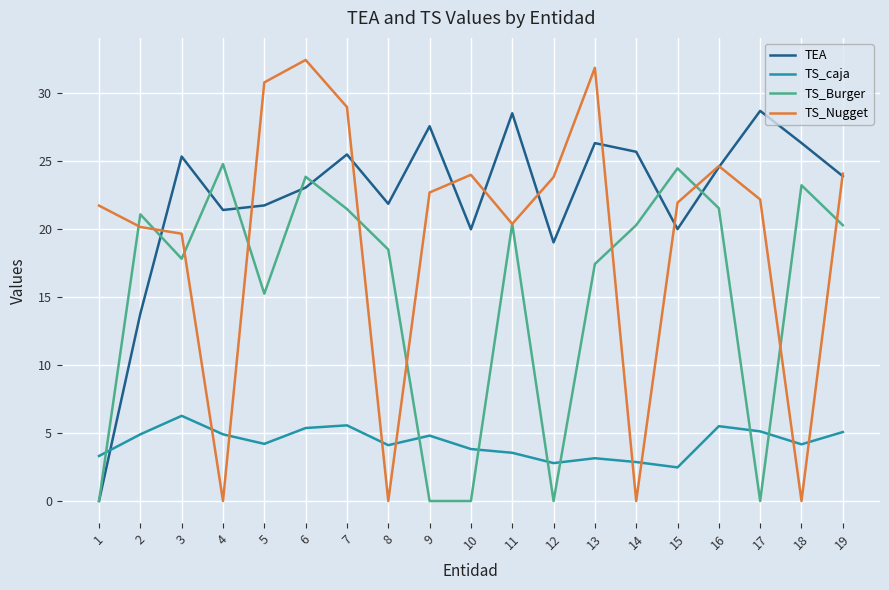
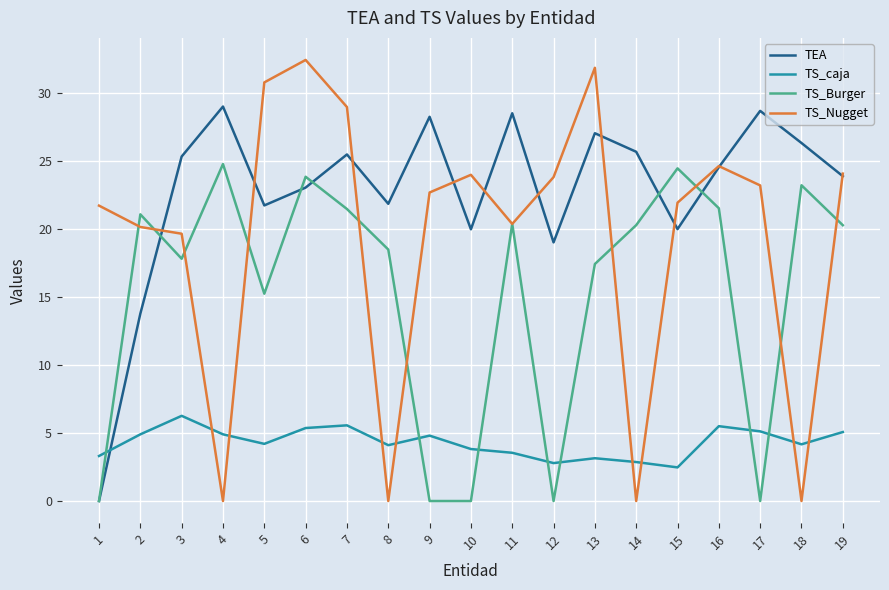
  {
    "TEA": {
      "2": 13.8,
      "3": 25.3,
-     "4": 21.4,
+     "4": 29.0,
      "5": 21.7,
      "6": 23.1,
      "7": 25.5,
      "8": 21.9,
-     "9": 27.6,
+     "9": 28.3,
      "10": 20.0,
      "11": 28.5,
      "12": 19.0,
-     "13": 26.3,
+     "13": 27.1,
      "14": 25.7,
      "15": 20.0,
      "17": 28.7,
      "18": 26.3,
      "19": 23.9
    },
    "TS_Nugget": {
      "1": 21.7,
      "2": 20.2,
      "3": 19.7,
      "4": 0.0,
      "5": 30.8,
      "6": 32.4,
      "7": 29.0,
      "8": 0.0,
      "9": 22.7,
      "10": 24.0,
      "12": 23.8,
      "13": 31.9,
      "14": 0.0,
      "15": 21.9,
-     "17": 22.2,
+     "17": 23.2,
      "18": 0.0,
      "19": 24.1
    }
  }
